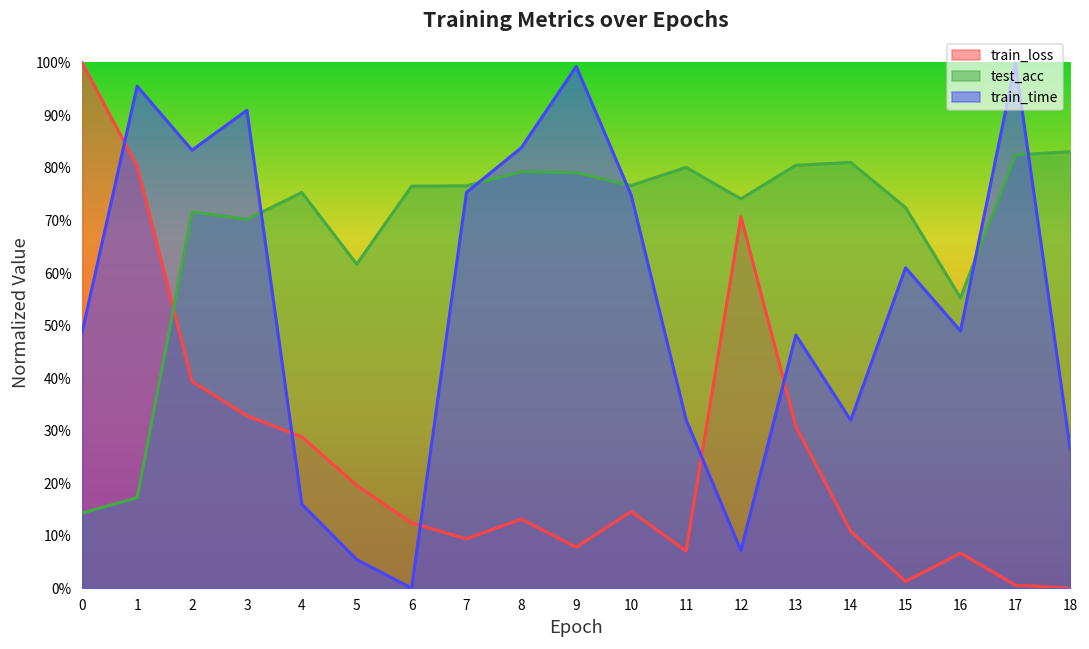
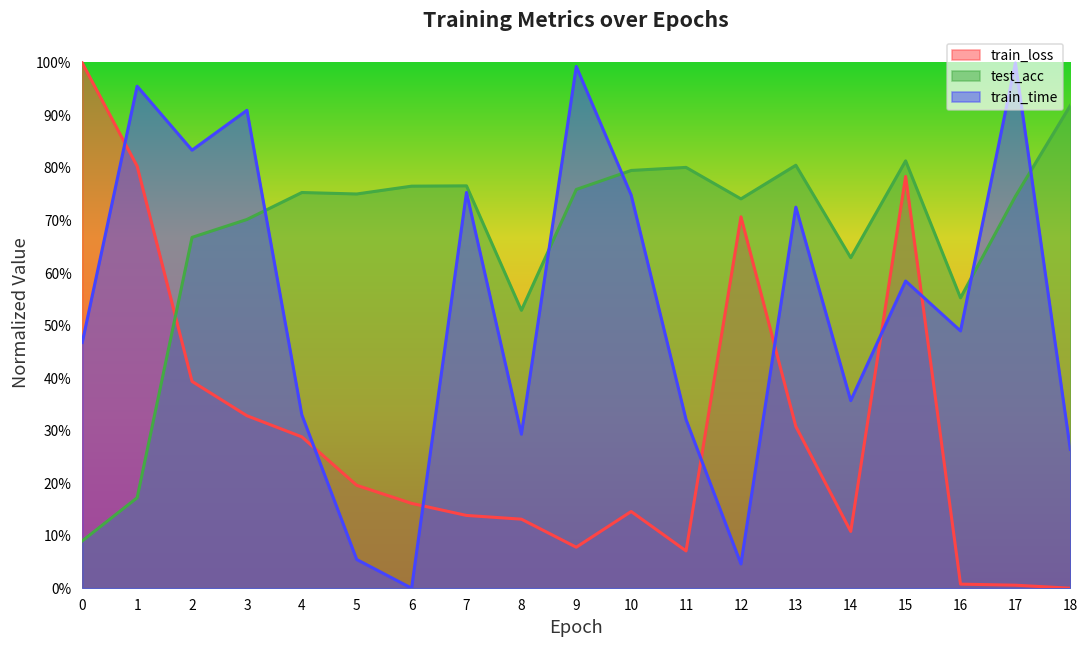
  {
    "train_loss": {
      "0": "100%",
      "1": "80%",
      "2": "39%",
      "3": "33%",
      "4": "29%",
      "5": "20%",
-     "6": "12%",
-     "7": "9%",
+     "6": "16%",
+     "7": "14%",
      "8": "13%",
      "9": "8%",
      "10": "15%",
      "11": "7%",
      "12": "71%",
      "13": "31%",
      "14": "11%",
-     "15": "1%",
-     "16": "7%",
+     "15": "78%",
+     "16": "1%",
      "17": "1%",
      "18": "0%"
    },
    "test_acc": {
-     "0": "14%",
+     "0": "9%",
      "1": "17%",
-     "2": "72%",
+     "2": "67%",
      "3": "70%",
      "4": "75%",
-     "5": "62%",
+     "5": "75%",
      "6": "77%",
      "7": "77%",
-     "8": "79%",
-     "9": "79%",
-     "10": "77%",
+     "8": "53%",
+     "9": "76%",
+     "10": "80%",
      "11": "80%",
      "12": "74%",
      "13": "81%",
-     "14": "81%",
-     "15": "72%",
+     "14": "63%",
+     "15": "81%",
      "16": "55%",
-     "17": "83%",
-     "18": "83%"
+     "17": "75%",
+     "18": "92%"
    },
    "train_time": {
-     "0": "49%",
+     "0": "47%",
      "1": "96%",
      "2": "83%",
      "3": "91%",
-     "4": "16%",
+     "4": "33%",
      "5": "5%",
      "6": "0%",
      "7": "75%",
-     "8": "84%",
+     "8": "29%",
      "9": "99%",
      "10": "75%",
      "11": "32%",
-     "12": "7%",
-     "13": "48%",
-     "14": "32%",
-     "15": "61%",
+     "12": "5%",
+     "13": "73%",
+     "14": "36%",
+     "15": "58%",
      "16": "49%",
      "18": "26%"
    }
  }
